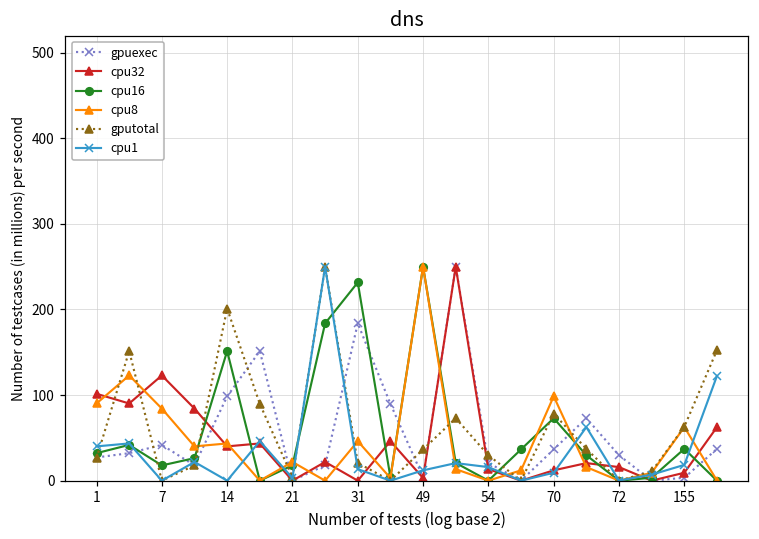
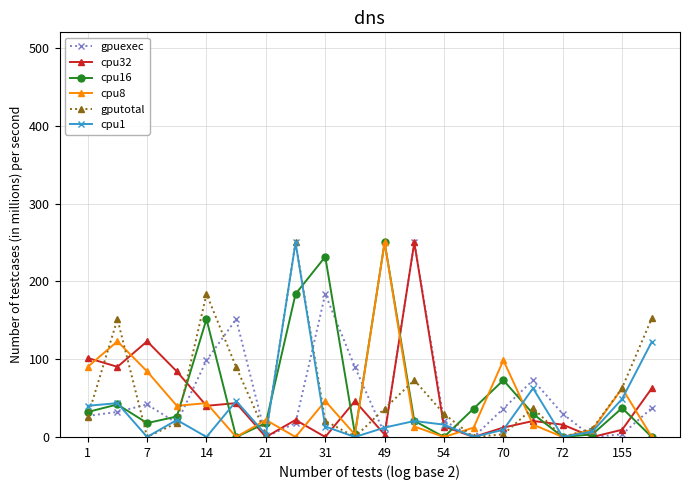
  {
    "gpuexec": {
      "14": 100,
      "31": 180,
      "54": 20,
      "70": 40,
      "72": 30,
      "155": 0
    },
    "cpu32": {
      "14": 40,
      "31": 0,
      "72": 20,
      "155": 10
    },
    "cpu16": {
      "14": 150,
      "21": 20,
      "31": 230,
      "70": 70,
      "155": 40
    },
    "cpu8": {
      "14": 40,
      "21": 20,
      "31": 50,
      "70": 100
    },
    "gputotal": {
-     "14": 200,
+     "14": 180,
      "31": 20,
      "49": 40,
      "54": 30,
-     "70": 80
+     "70": 0
    },
    "cpu1": {
      "14": 0,
      "31": 10,
      "49": 10,
-     "155": 20
+     "155": 50
    }
  }
